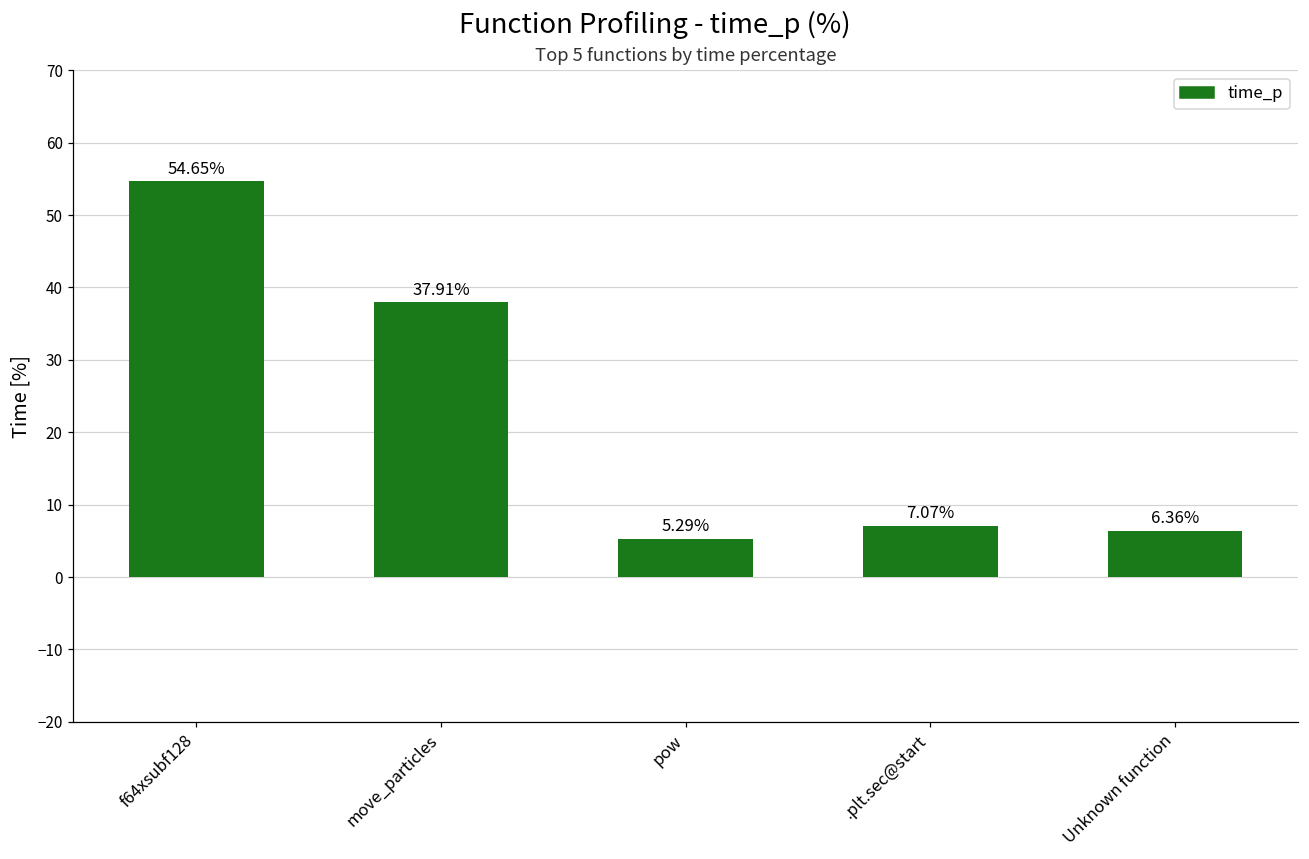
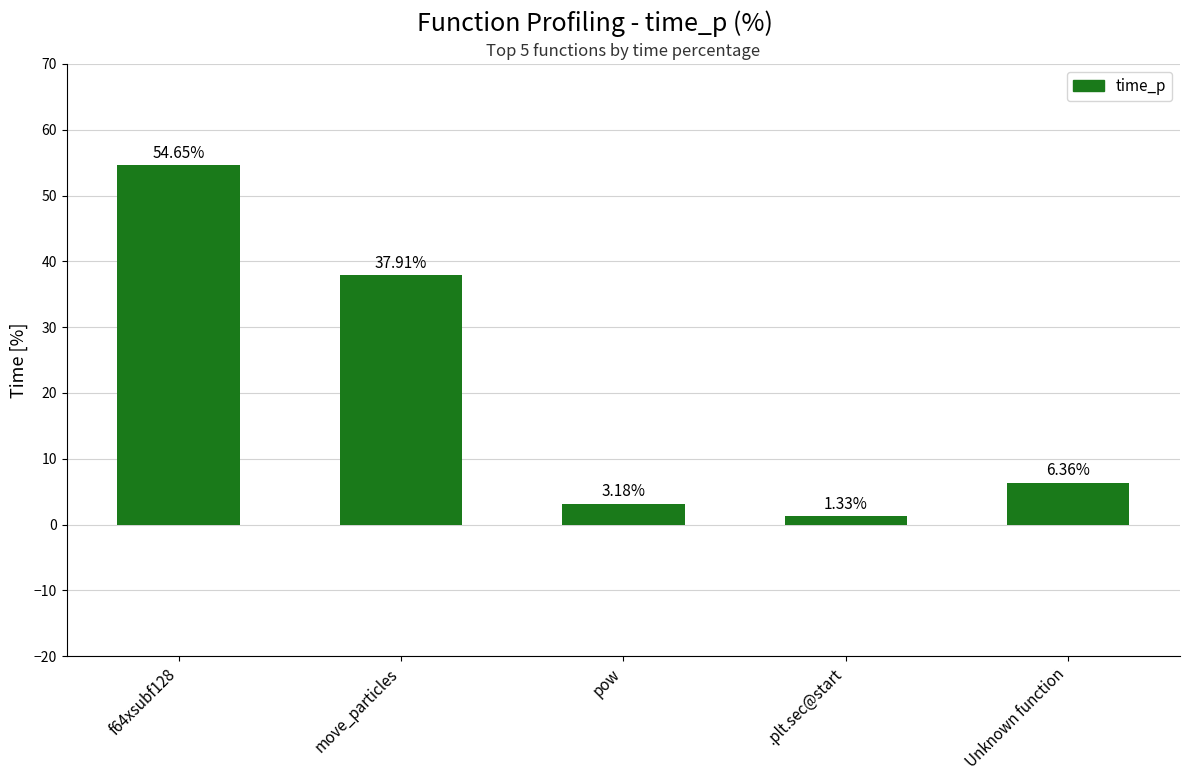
  {
    "f64xsubf128": "54.65%",
    "move_particles": "37.91%",
-   "pow": "5.29%",
-   ".plt.sec@start": "7.07%",
+   "pow": "3.18%",
+   ".plt.sec@start": "1.33%",
    "Unknown function": "6.36%"
  }
